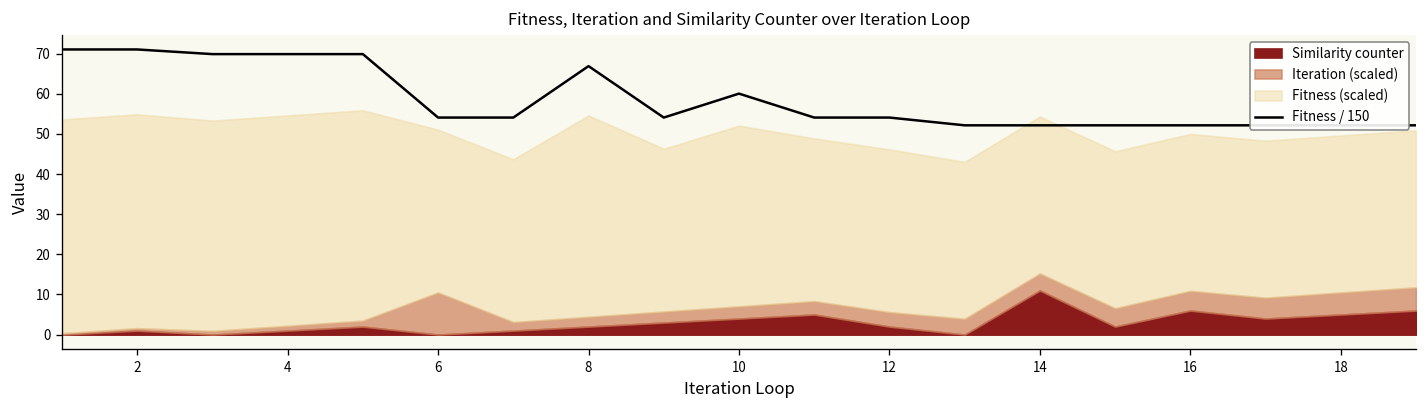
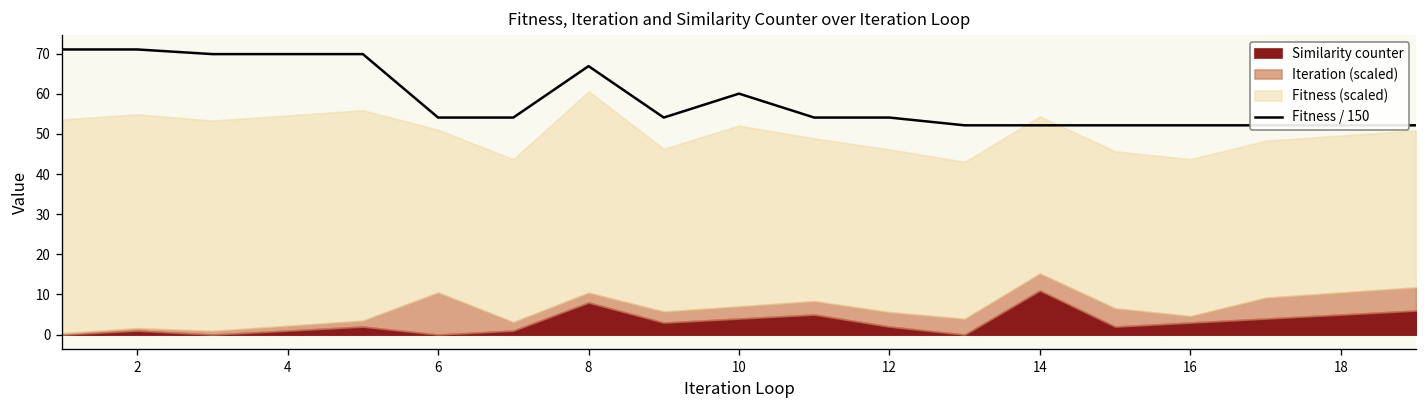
  {
    "Fitness / 150": {
      "2": 71,
      "4": 70,
      "6": 54,
      "8": 67,
      "10": 60,
      "12": 54,
      "14": 52,
      "16": 52,
      "18": 52
    },
    "Similarity counter": {
      "4": 1,
      "6": 0,
-     "8": 2,
+     "8": 8,
      "10": 4,
      "12": 2,
      "14": 11,
-     "16": 6,
+     "16": 3,
      "18": 5
    },
    "Iteration (scaled)": {
      "4": 1,
      "6": 10,
      "8": 2,
      "10": 3,
      "12": 4,
      "14": 4,
-     "16": 5,
+     "16": 2,
      "18": 5
    },
    "Fitness (scaled)": {
      "2": 53,
      "4": 52,
      "6": 41,
      "8": 50,
      "10": 45,
      "12": 41,
      "14": 39,
      "16": 39,
      "18": 39
    }
  }
